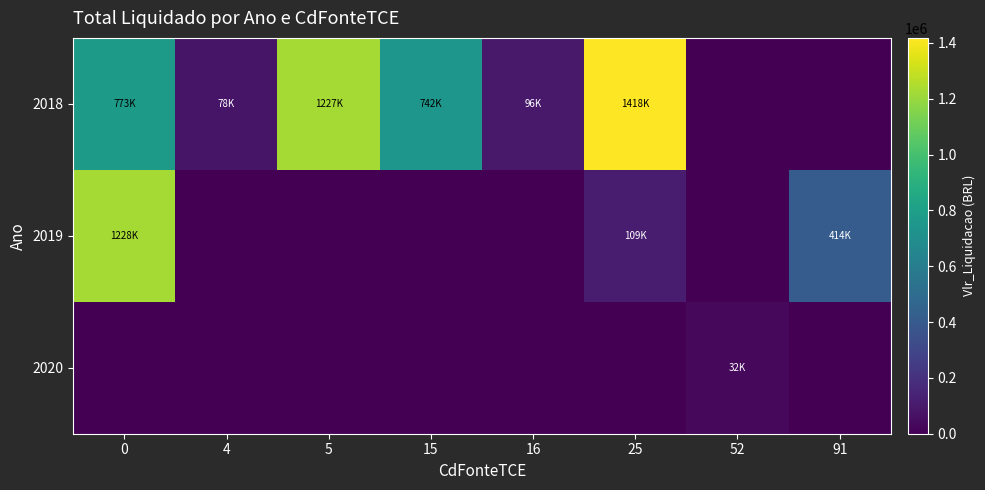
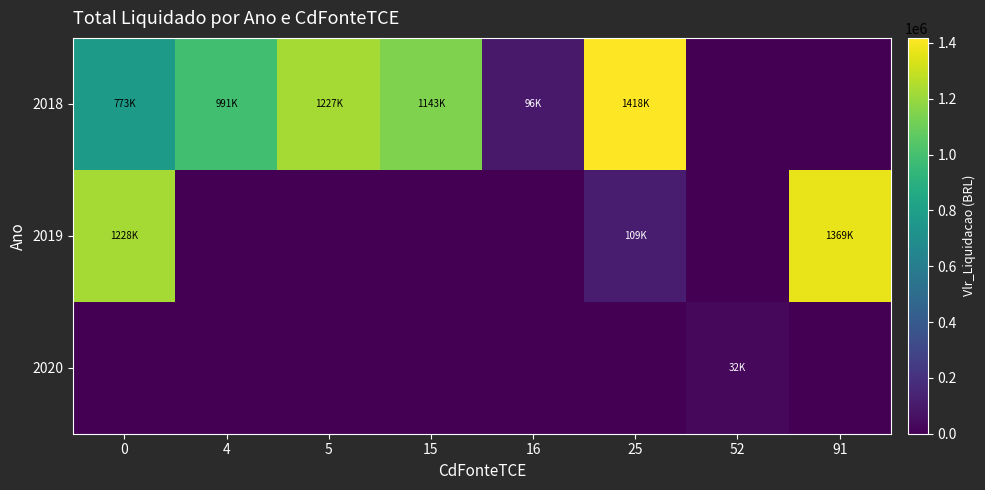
  {
    "2018": {
      "0": "773K",
-     "4": "78K",
+     "4": "991K",
      "5": "1227K",
-     "15": "742K",
+     "15": "1143K",
      "16": "96K",
      "25": "1418K"
    },
    "2019": {
      "0": "1228K",
      "25": "109K",
-     "91": "414K"
+     "91": "1369K"
    },
    "2020": {
      "52": "32K"
    }
  }
